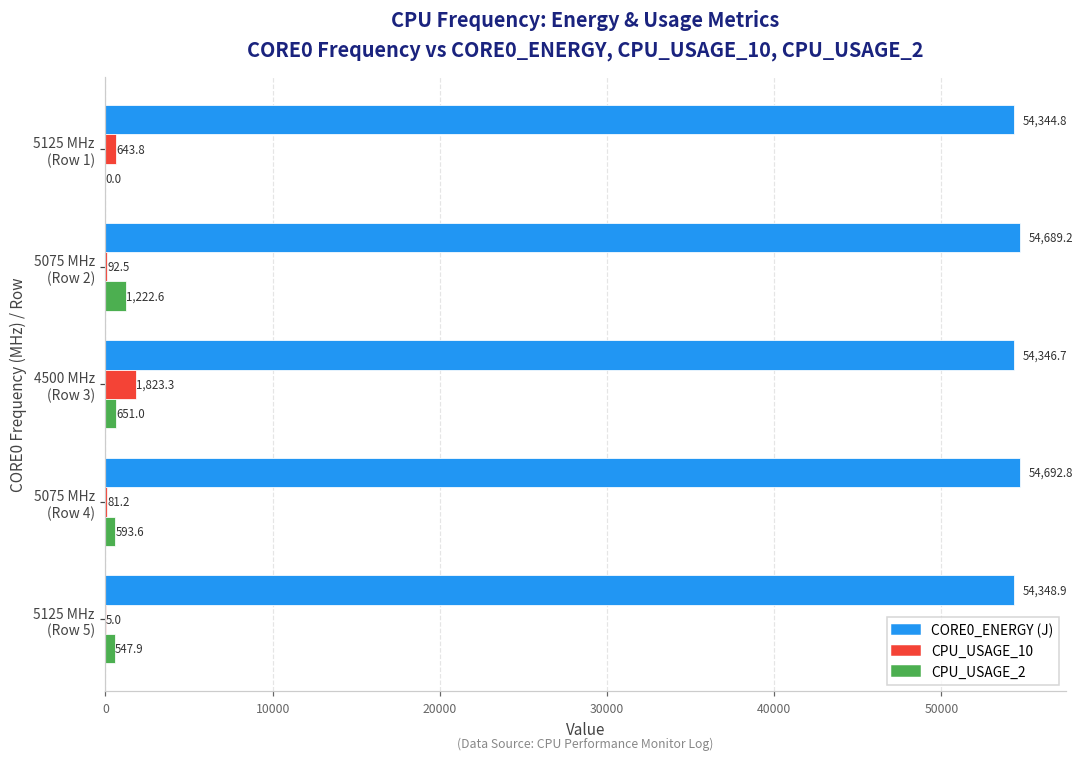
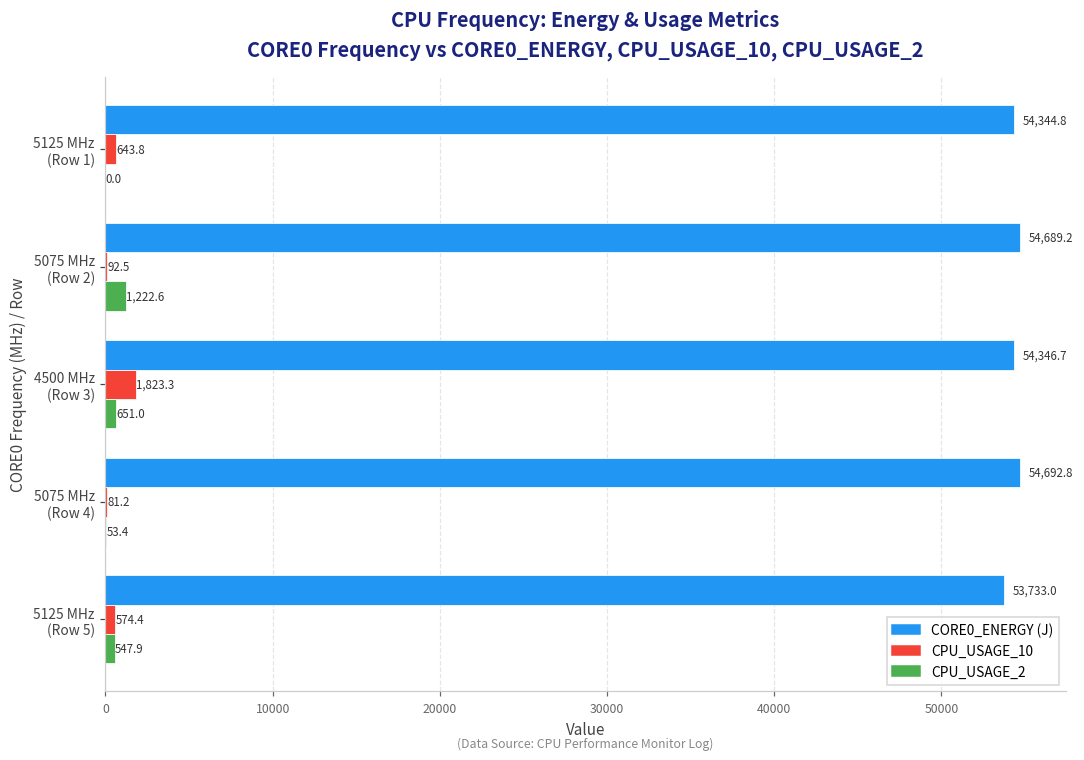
  {
    "CORE0_ENERGY (J)": {
      "5125 MHz (Row 1)": "54,344.8",
      "5075 MHz (Row 2)": "54,689.2",
      "4500 MHz (Row 3)": "54,346.7",
      "5075 MHz (Row 4)": "54,692.8",
-     "5125 MHz (Row 5)": "54,348.9"
+     "5125 MHz (Row 5)": "53,733.0"
    },
    "CPU_USAGE_10": {
      "5125 MHz (Row 1)": "643.8",
      "5075 MHz (Row 2)": "92.5",
      "4500 MHz (Row 3)": "1,823.3",
      "5075 MHz (Row 4)": "81.2",
-     "5125 MHz (Row 5)": "5.0"
+     "5125 MHz (Row 5)": "574.4"
    },
    "CPU_USAGE_2": {
      "5125 MHz (Row 1)": "0.0",
      "5075 MHz (Row 2)": "1,222.6",
      "4500 MHz (Row 3)": "651.0",
-     "5075 MHz (Row 4)": "593.6",
+     "5075 MHz (Row 4)": "53.4",
      "5125 MHz (Row 5)": "547.9"
    }
  }
